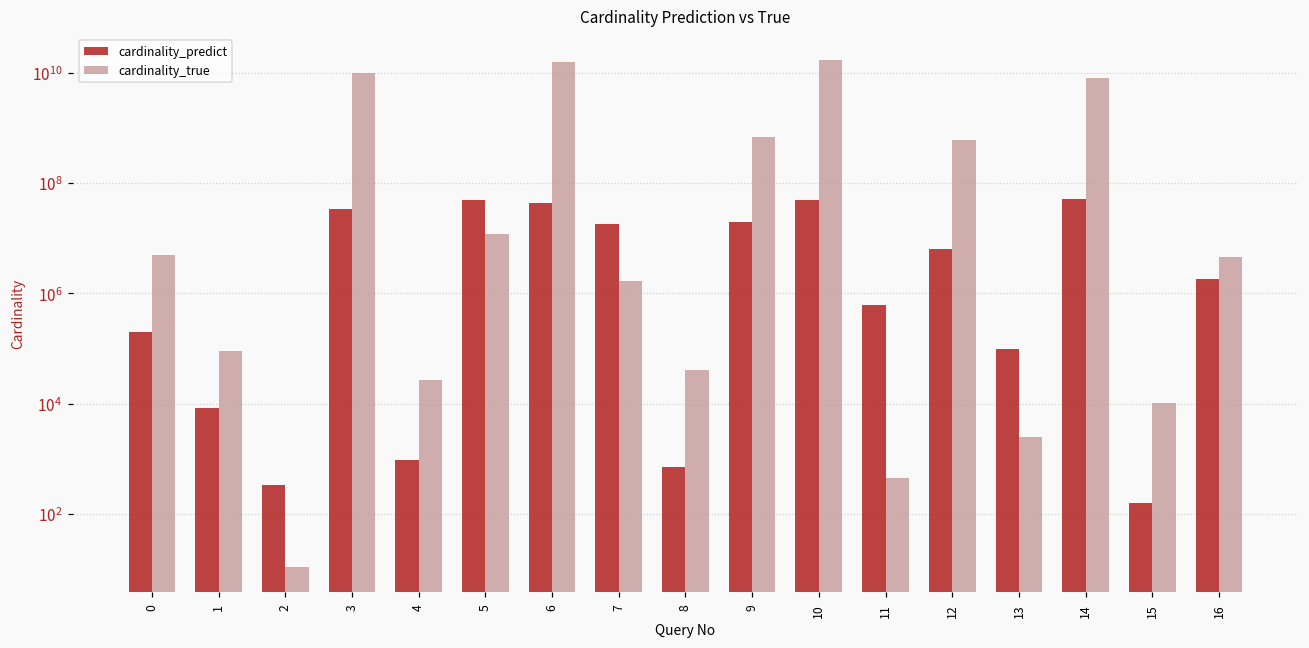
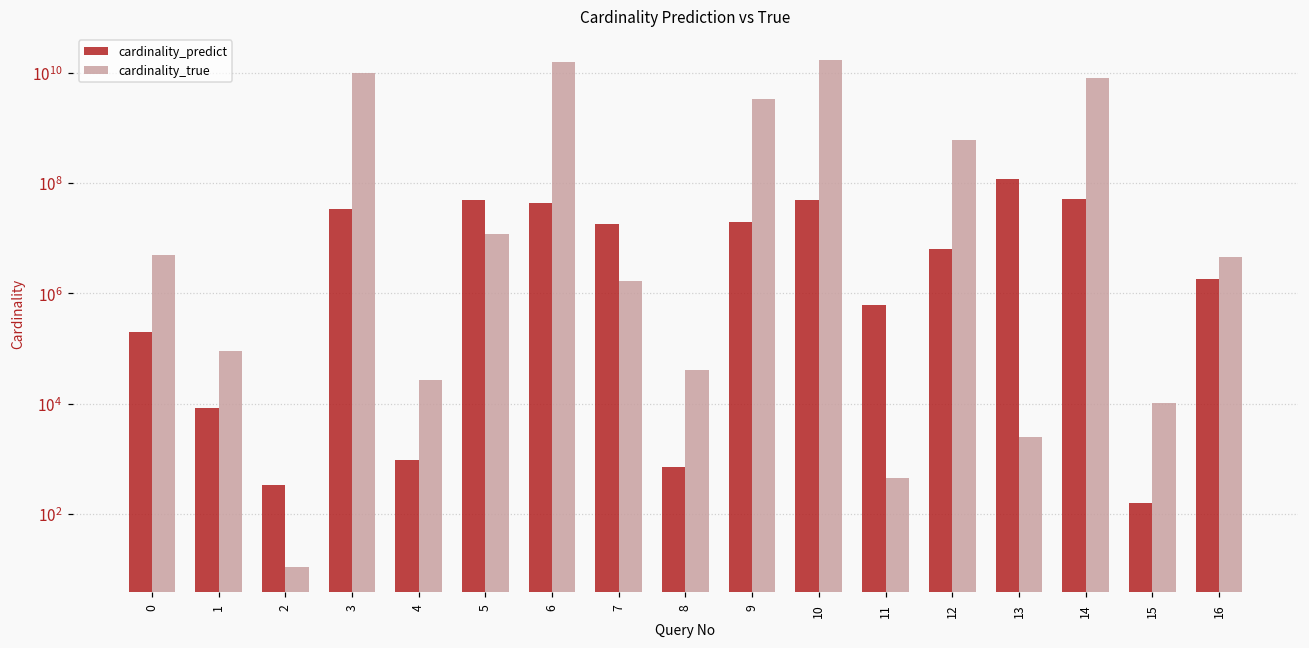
  {
    "cardinality_predict": {
      "0": 200000,
      "1": 8000,
      "2": 300,
      "3": 30000000,
      "4": 900,
      "5": 50000000,
      "6": 40000000,
      "7": 18000000,
      "8": 700,
      "9": 20000000,
      "10": 50000000,
      "11": 600000,
      "12": 6000000,
-     "13": 100000,
+     "13": 120000000,
      "14": 50000000,
      "15": 160,
      "16": 1800000
    },
    "cardinality_true": {
      "0": 5000000,
      "1": 90000,
      "2": 11,
      "3": 10000000000,
      "4": 30000,
      "5": 12000000,
      "6": 16000000000,
      "7": 1700000,
      "8": 40000,
-     "9": 700000000,
+     "9": 3000000000,
      "10": 17000000000,
      "11": 500,
      "12": 600000000,
      "13": 2000,
      "14": 8000000000,
      "15": 10000,
      "16": 4000000
    }
  }
